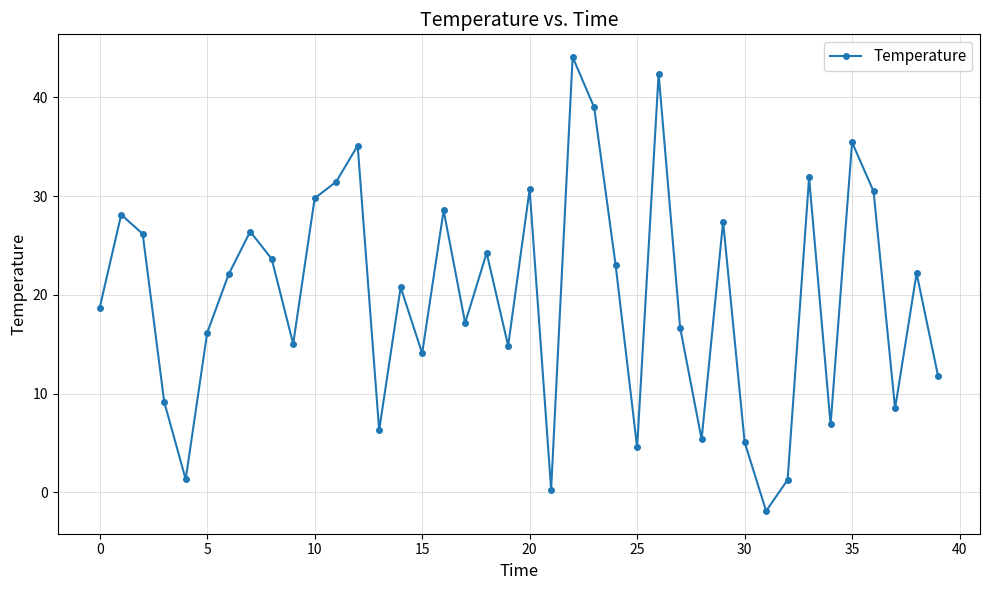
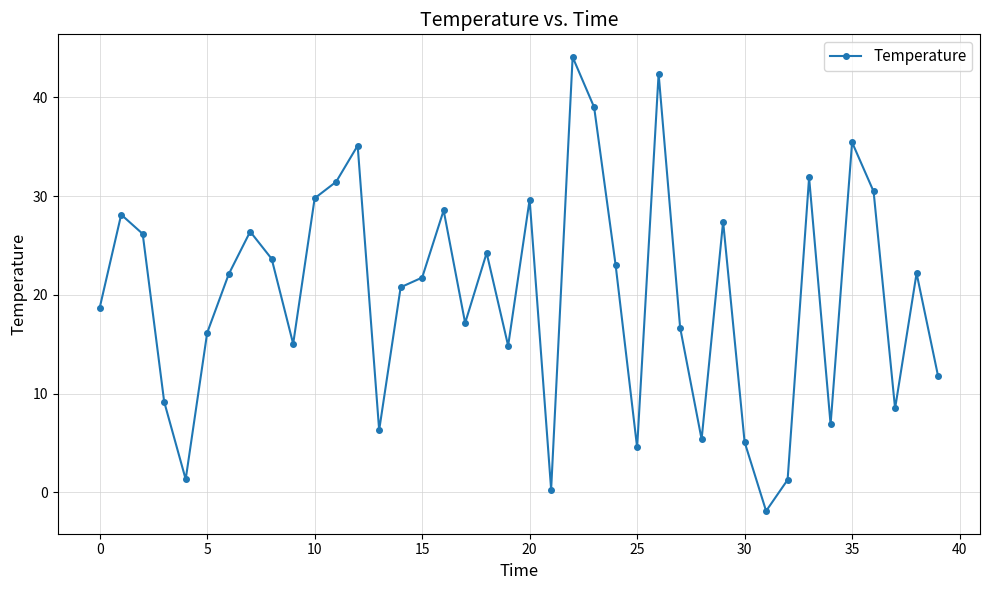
  {
    "0": 19,
    "5": 16,
    "10": 30,
-   "15": 14,
-   "20": 31,
+   "15": 22,
+   "20": 30,
    "25": 5,
    "30": 5,
    "35": 35
  }
